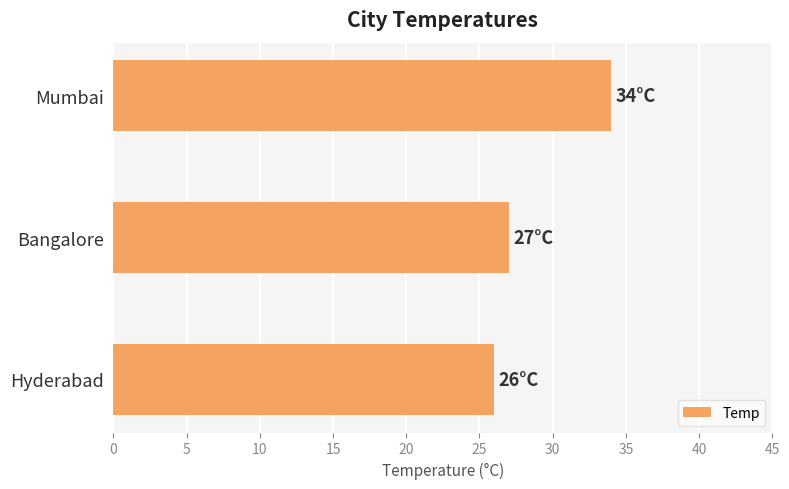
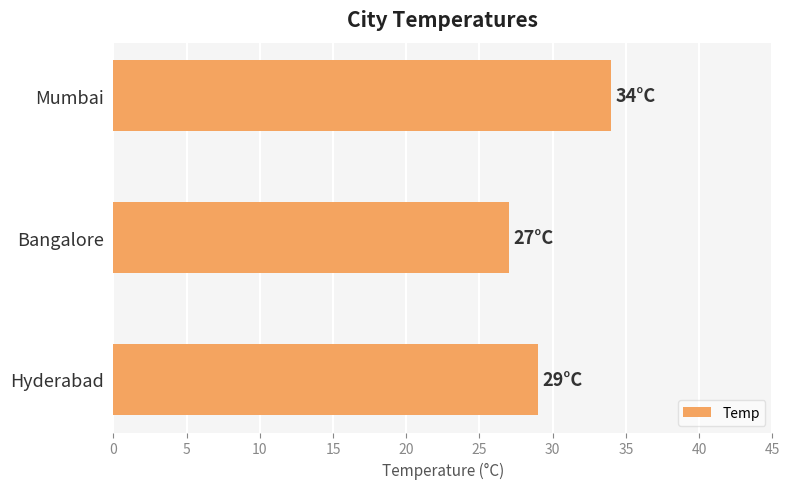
  {
    "Mumbai": "34°C",
    "Bangalore": "27°C",
-   "Hyderabad": "26°C"
+   "Hyderabad": "29°C"
  }
